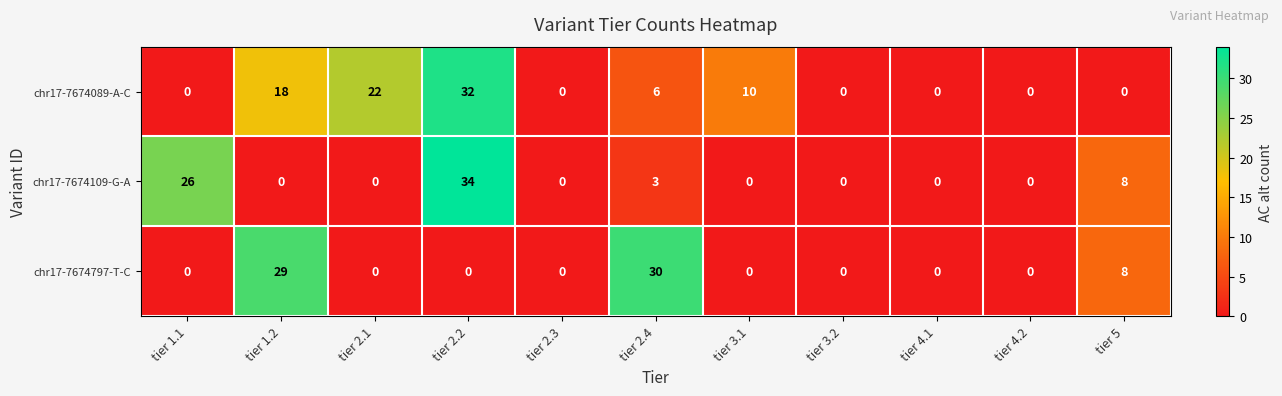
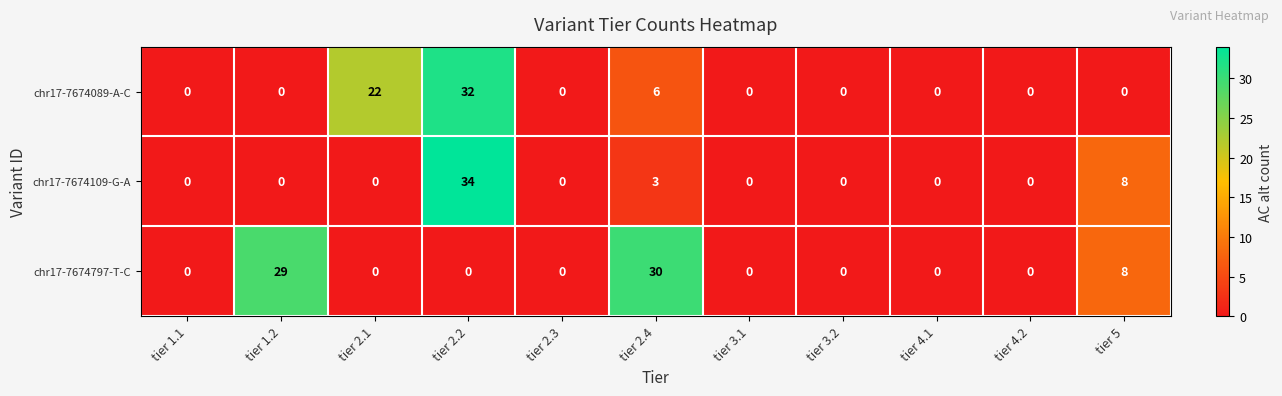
  {
    "chr17-7674089-A-C": {
      "tier 1.1": 0,
-     "tier 1.2": 18,
+     "tier 1.2": 0,
      "tier 2.1": 22,
      "tier 2.2": 32,
      "tier 2.3": 0,
      "tier 2.4": 6,
-     "tier 3.1": 10,
+     "tier 3.1": 0,
      "tier 3.2": 0,
      "tier 4.1": 0,
      "tier 4.2": 0,
      "tier 5": 0
    },
    "chr17-7674109-G-A": {
-     "tier 1.1": 26,
+     "tier 1.1": 0,
      "tier 1.2": 0,
      "tier 2.1": 0,
      "tier 2.2": 34,
      "tier 2.3": 0,
      "tier 2.4": 3,
      "tier 3.1": 0,
      "tier 3.2": 0,
      "tier 4.1": 0,
      "tier 4.2": 0,
      "tier 5": 8
    },
    "chr17-7674797-T-C": {
      "tier 1.1": 0,
      "tier 1.2": 29,
      "tier 2.1": 0,
      "tier 2.2": 0,
      "tier 2.3": 0,
      "tier 2.4": 30,
      "tier 3.1": 0,
      "tier 3.2": 0,
      "tier 4.1": 0,
      "tier 4.2": 0,
      "tier 5": 8
    }
  }
